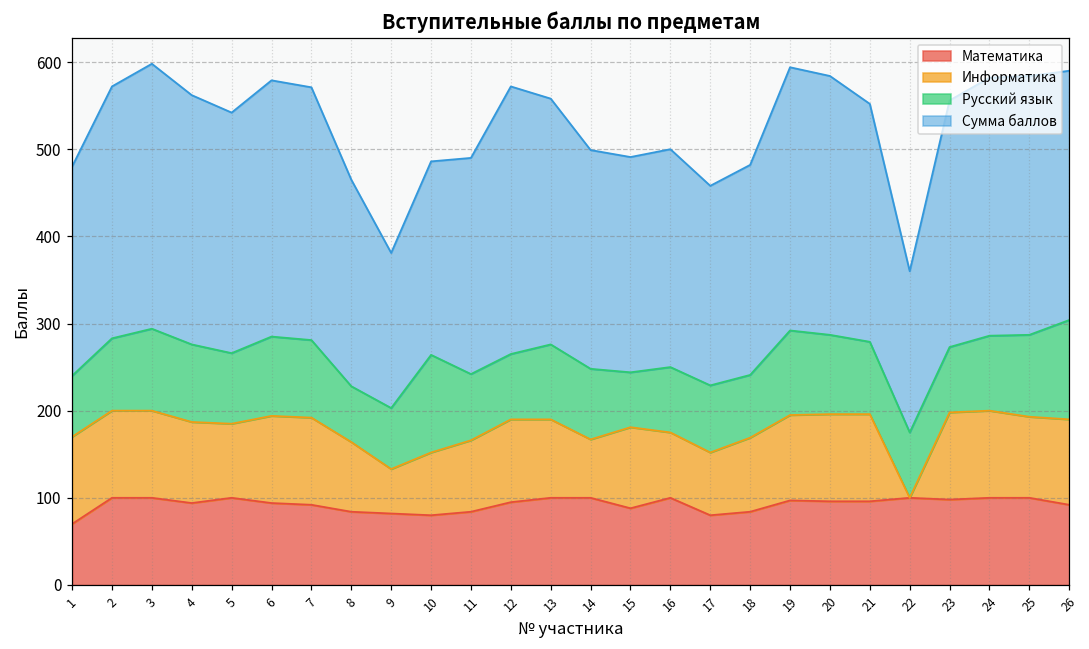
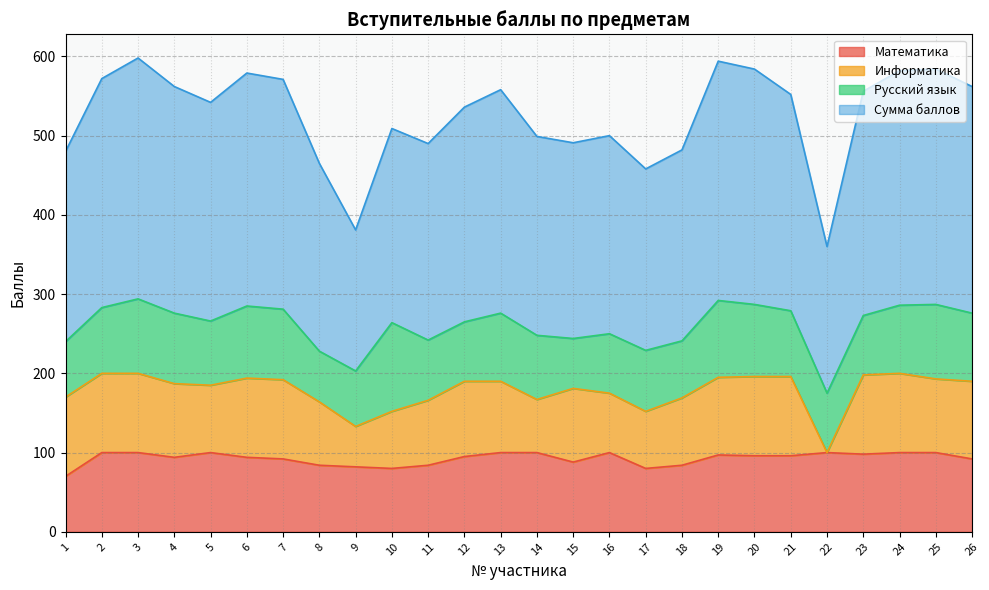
  {
    "Математика": {
      "1": 70,
      "2": 100,
      "3": 100,
      "4": 90,
      "5": 100,
      "6": 90,
      "7": 90,
      "8": 80,
      "9": 80,
      "10": 80,
      "11": 80,
      "12": 100,
      "13": 100,
      "14": 100,
      "15": 90,
      "16": 100,
      "17": 80,
      "18": 80,
      "19": 100,
      "20": 100,
      "21": 100,
      "23": 100,
      "24": 100,
      "25": 100,
      "26": 90
    },
    "Информатика": {
      "1": 100,
      "2": 100,
      "3": 100,
      "4": 90,
      "5": 90,
      "6": 100,
      "7": 100,
      "8": 80,
      "9": 50,
      "10": 70,
      "11": 80,
      "12": 100,
      "13": 90,
      "14": 70,
      "15": 90,
      "16": 80,
      "17": 70,
      "18": 90,
      "19": 100,
      "20": 100,
      "21": 100,
      "23": 100,
      "24": 100,
      "25": 90,
      "26": 100
    },
    "Русский язык": {
      "1": 70,
      "2": 80,
      "3": 90,
      "4": 90,
      "5": 80,
      "6": 90,
      "7": 90,
      "8": 60,
      "9": 70,
      "10": 110,
      "11": 80,
      "12": 80,
      "13": 90,
      "14": 80,
      "15": 60,
      "16": 80,
      "17": 80,
      "18": 70,
      "19": 100,
      "20": 90,
      "21": 80,
      "22": 80,
      "23": 80,
      "24": 90,
      "25": 90,
-     "26": 110
+     "26": 90
    },
    "Сумма баллов": {
      "1": 240,
      "2": 290,
      "3": 300,
      "4": 290,
      "5": 280,
      "6": 290,
      "7": 290,
      "8": 240,
      "9": 180,
-     "10": 220,
+     "10": 250,
      "11": 250,
-     "12": 310,
+     "12": 270,
      "13": 280,
      "14": 250,
      "15": 250,
      "16": 250,
      "17": 230,
      "18": 240,
      "19": 300,
      "20": 300,
      "21": 270,
      "22": 190,
      "26": 290
    }
  }
